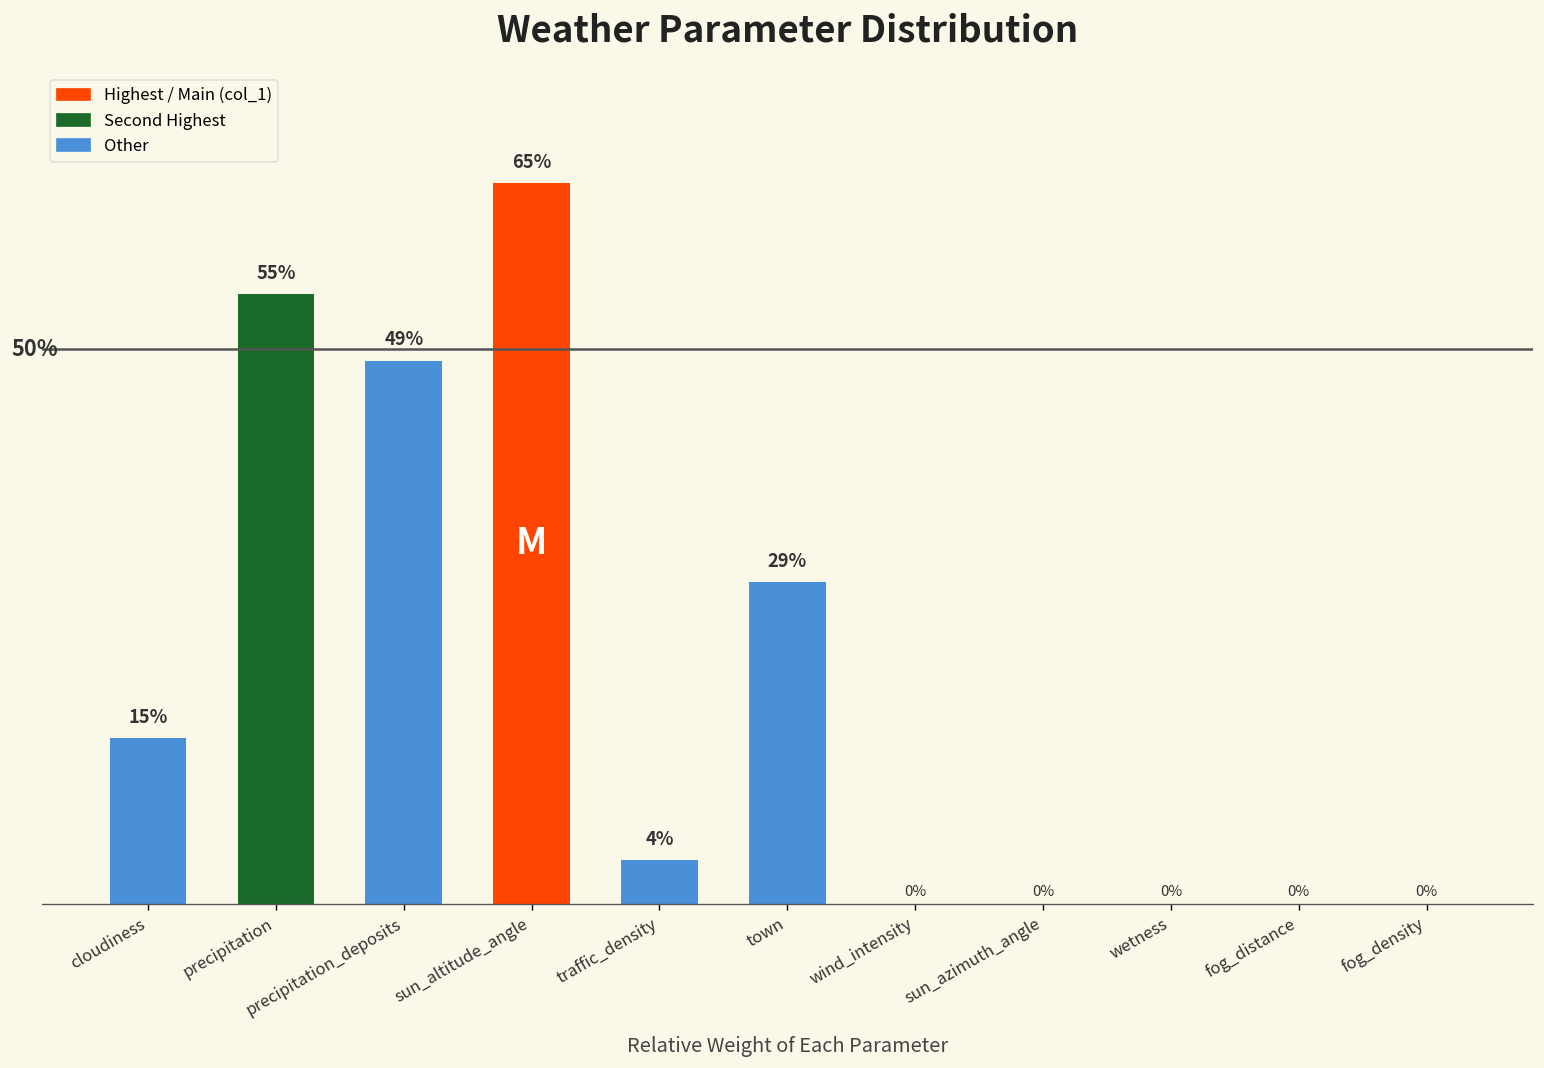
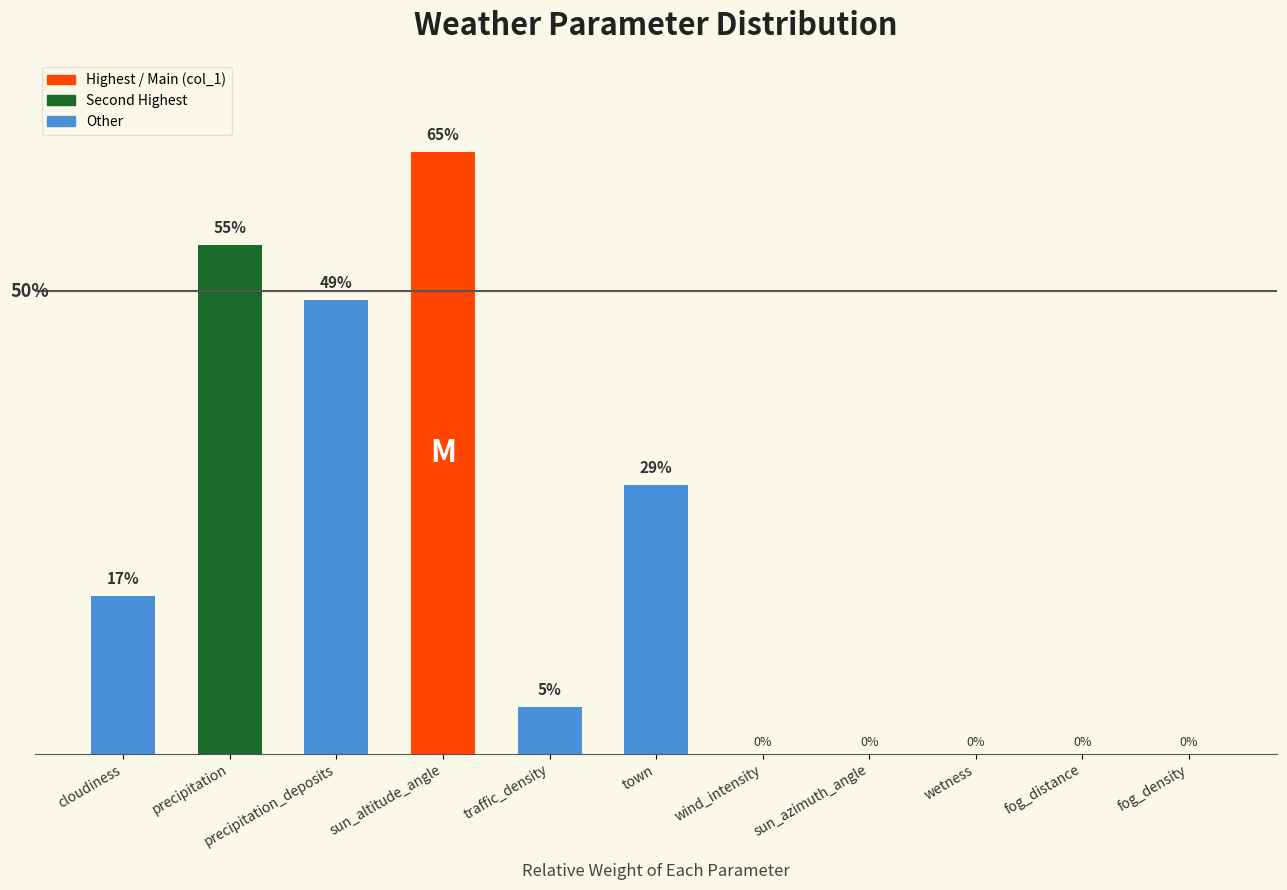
  {
-   "cloudiness": "15%",
+   "cloudiness": "17%",
    "precipitation": "55%",
    "precipitation_deposits": "49%",
    "sun_altitude_angle": "65%",
-   "traffic_density": "4%",
+   "traffic_density": "5%",
    "town": "29%",
    "wind_intensity": "0%",
    "sun_azimuth_angle": "0%",
    "wetness": "0%",
    "fog_distance": "0%",
    "fog_density": "0%"
  }
